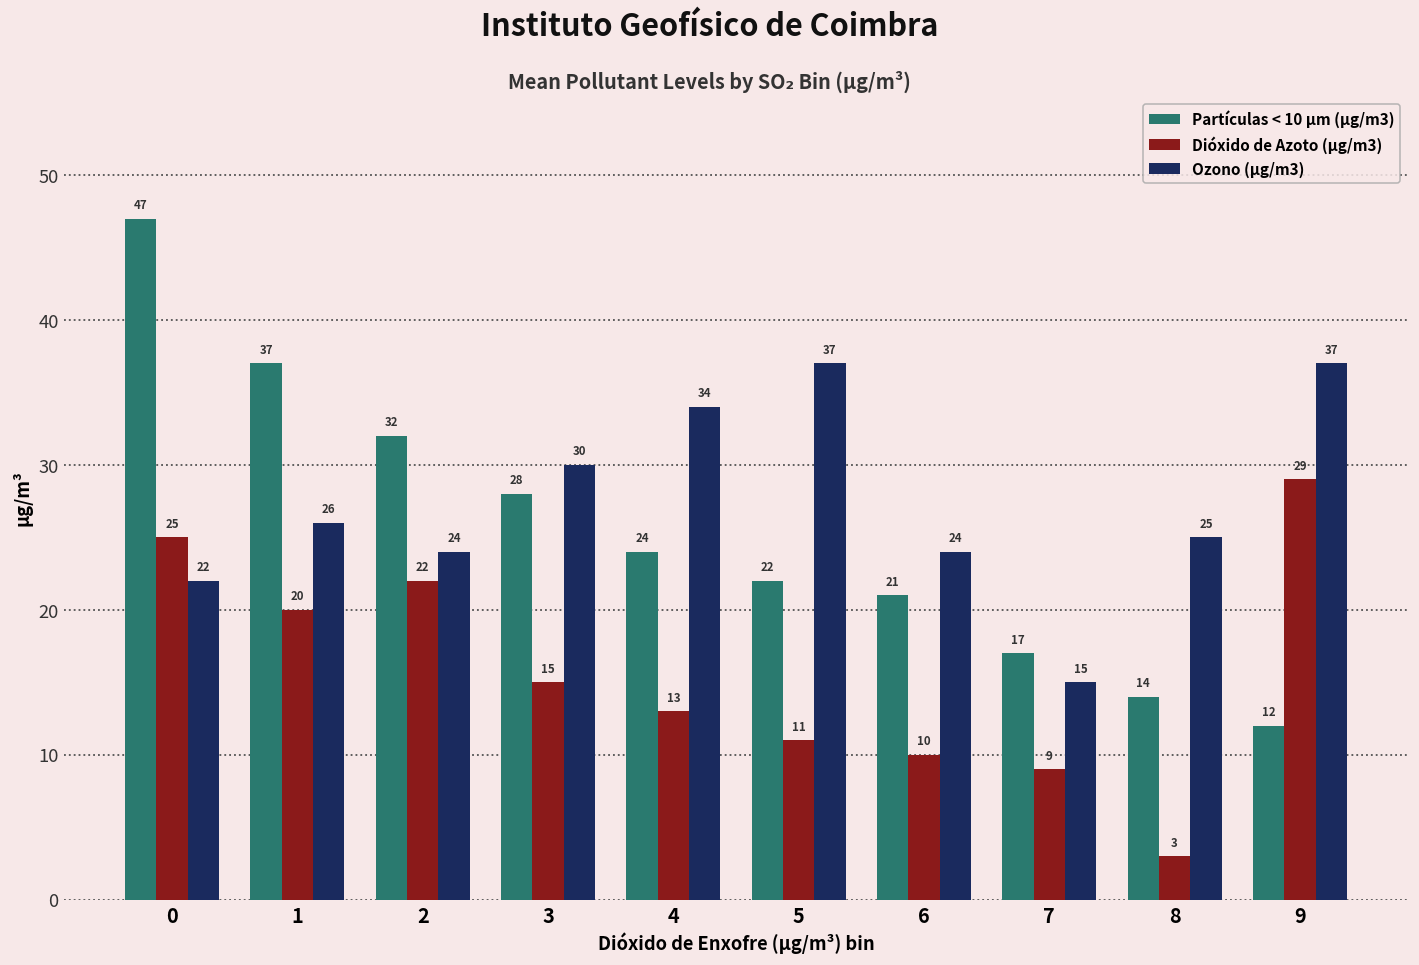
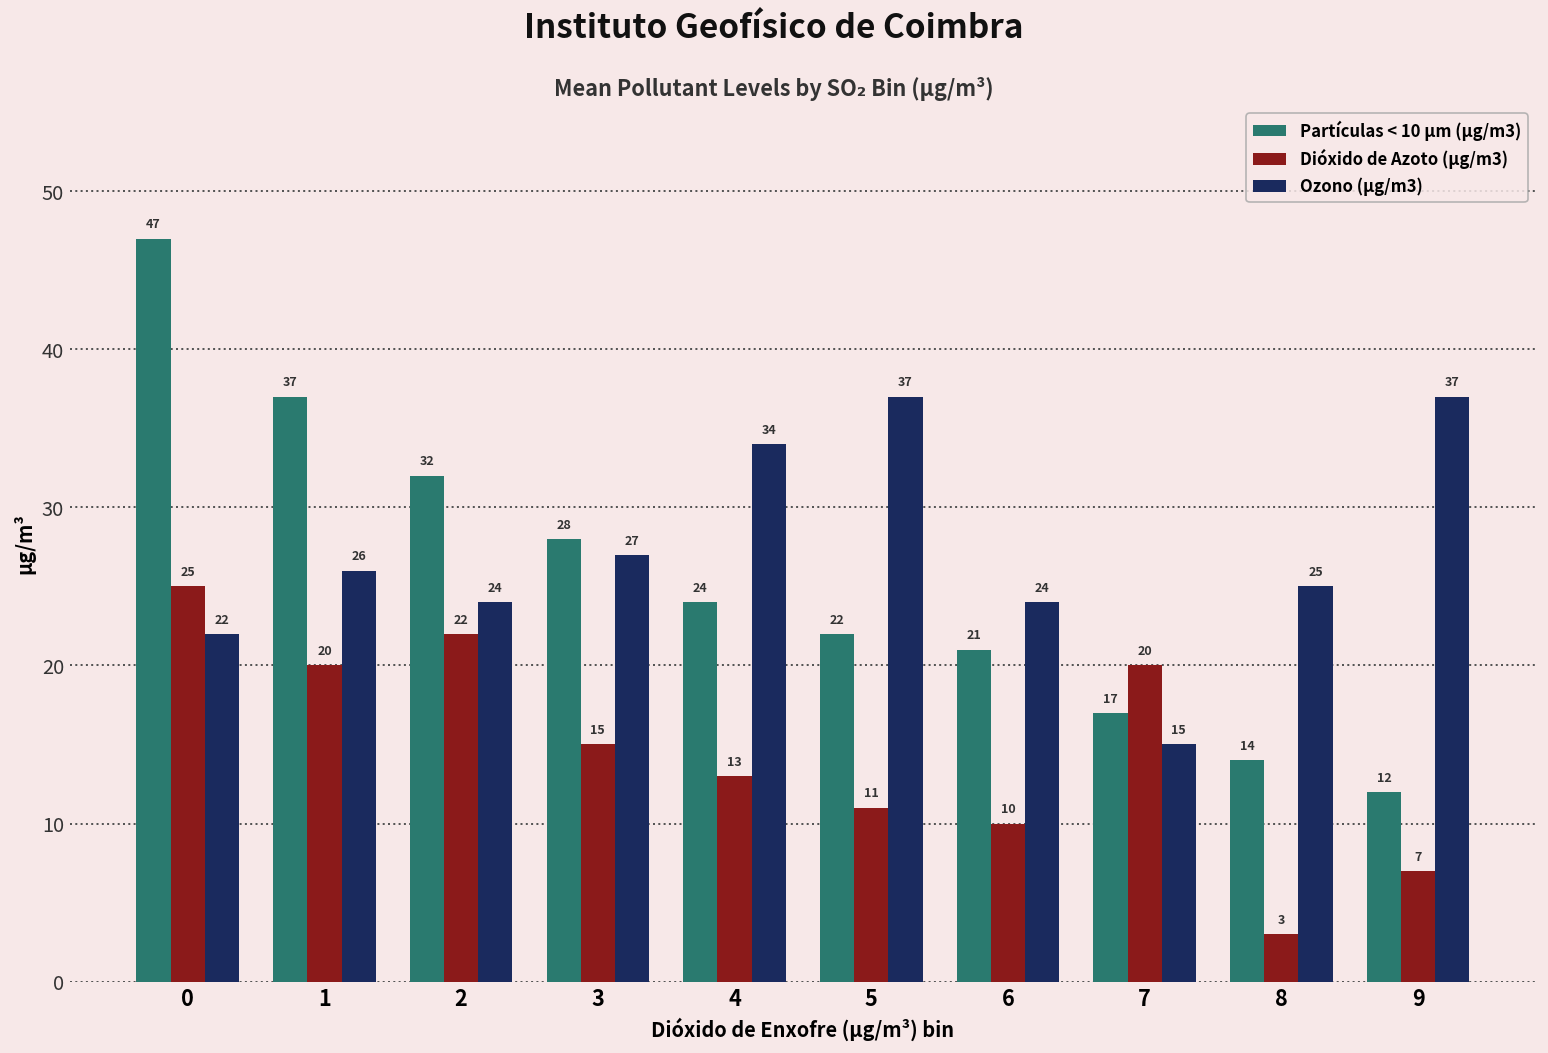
  {
    "Partículas < 10 µm (µg/m3)": {
      "0": 47,
      "1": 37,
      "2": 32,
      "3": 28,
      "4": 24,
      "5": 22,
      "6": 21,
      "7": 17,
      "8": 14,
      "9": 12
    },
    "Dióxido de Azoto (µg/m3)": {
      "0": 25,
      "1": 20,
      "2": 22,
      "3": 15,
      "4": 13,
      "5": 11,
      "6": 10,
-     "7": 9,
+     "7": 20,
      "8": 3,
-     "9": 29
+     "9": 7
    },
    "Ozono (µg/m3)": {
      "0": 22,
      "1": 26,
      "2": 24,
-     "3": 30,
+     "3": 27,
      "4": 34,
      "5": 37,
      "6": 24,
      "7": 15,
      "8": 25,
      "9": 37
    }
  }
